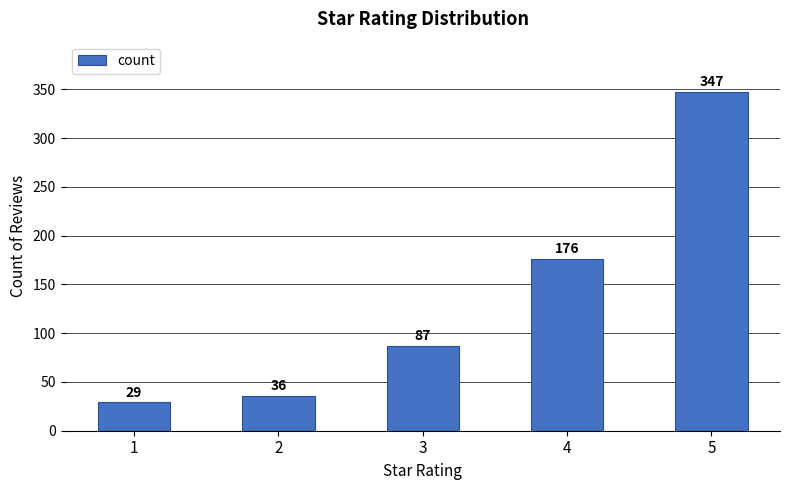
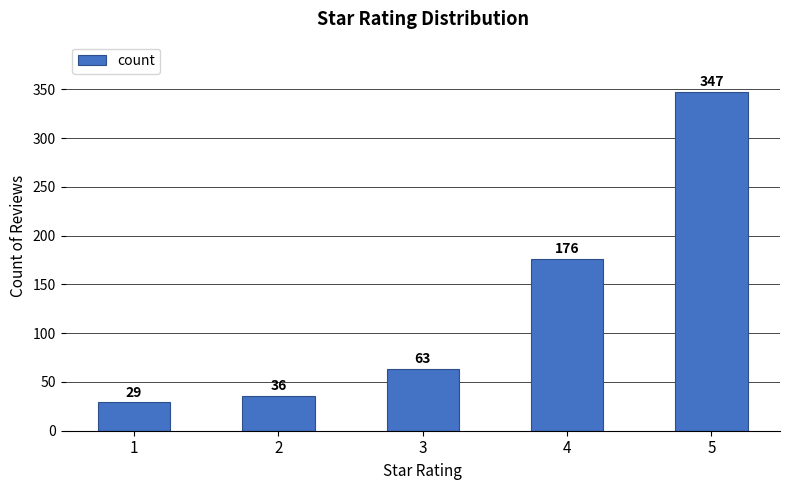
  {
    "1": 29,
    "2": 36,
-   "3": 87,
+   "3": 63,
    "4": 176,
    "5": 347
  }
